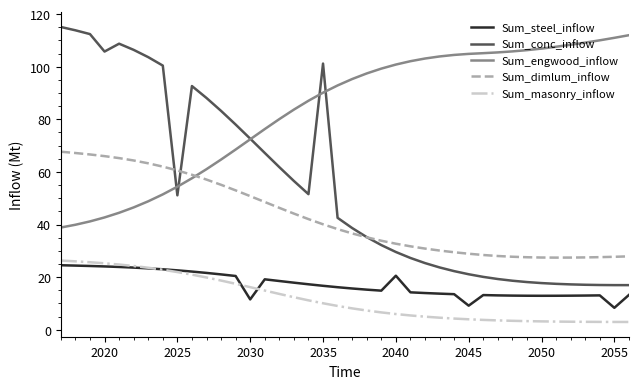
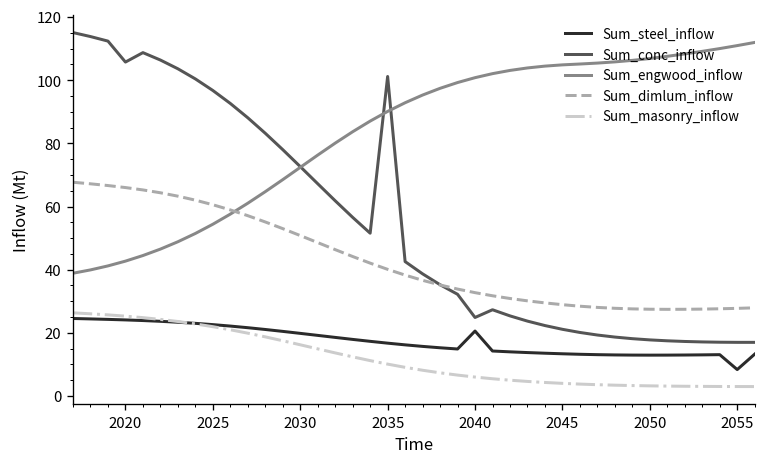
  {
    "Sum_steel_inflow": {
      "2020": 24,
-     "2030": 12,
+     "2030": 20,
      "2035": 17,
      "2040": 21,
-     "2045": 9,
+     "2045": 13,
      "2050": 13,
      "2055": 8
    },
    "Sum_conc_inflow": {
      "2020": 106,
-     "2025": 51,
+     "2025": 97,
      "2035": 101,
-     "2040": 30,
+     "2040": 25,
      "2045": 21,
      "2050": 18,
      "2055": 17
    }
  }
